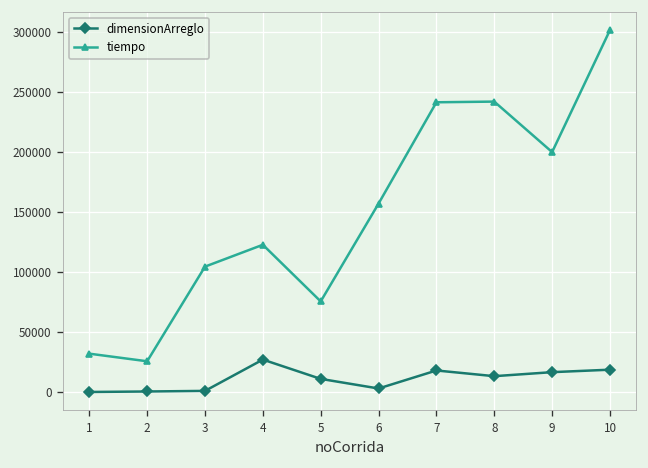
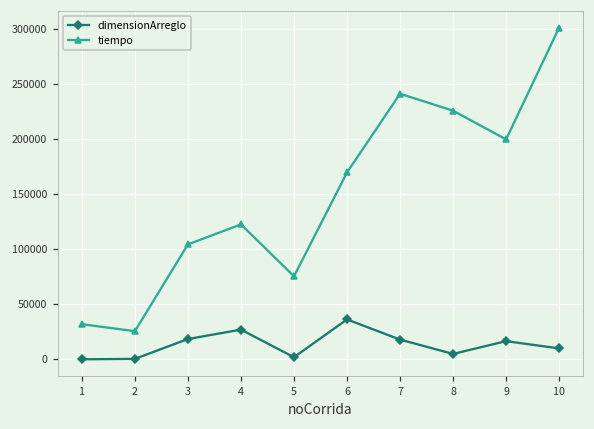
  {
    "dimensionArreglo": {
      "1": 0,
      "2": 1000,
-     "3": 1000,
+     "3": 19000,
      "4": 27000,
-     "5": 11000,
-     "6": 3000,
+     "5": 2000,
+     "6": 36000,
      "7": 18000,
-     "8": 13000,
+     "8": 5000,
      "9": 17000,
-     "10": 19000
+     "10": 10000
    },
    "tiempo": {
      "1": 32000,
      "2": 26000,
      "3": 105000,
      "4": 123000,
      "5": 76000,
-     "6": 157000,
+     "6": 170000,
      "7": 241000,
-     "8": 242000,
+     "8": 226000,
      "9": 200000,
      "10": 302000
    }
  }
